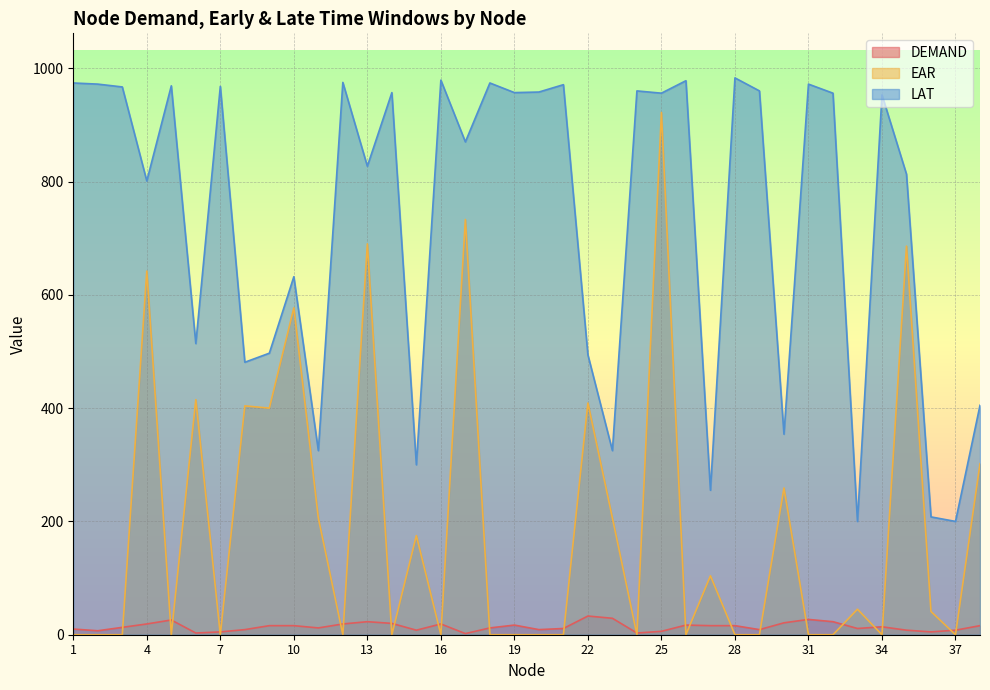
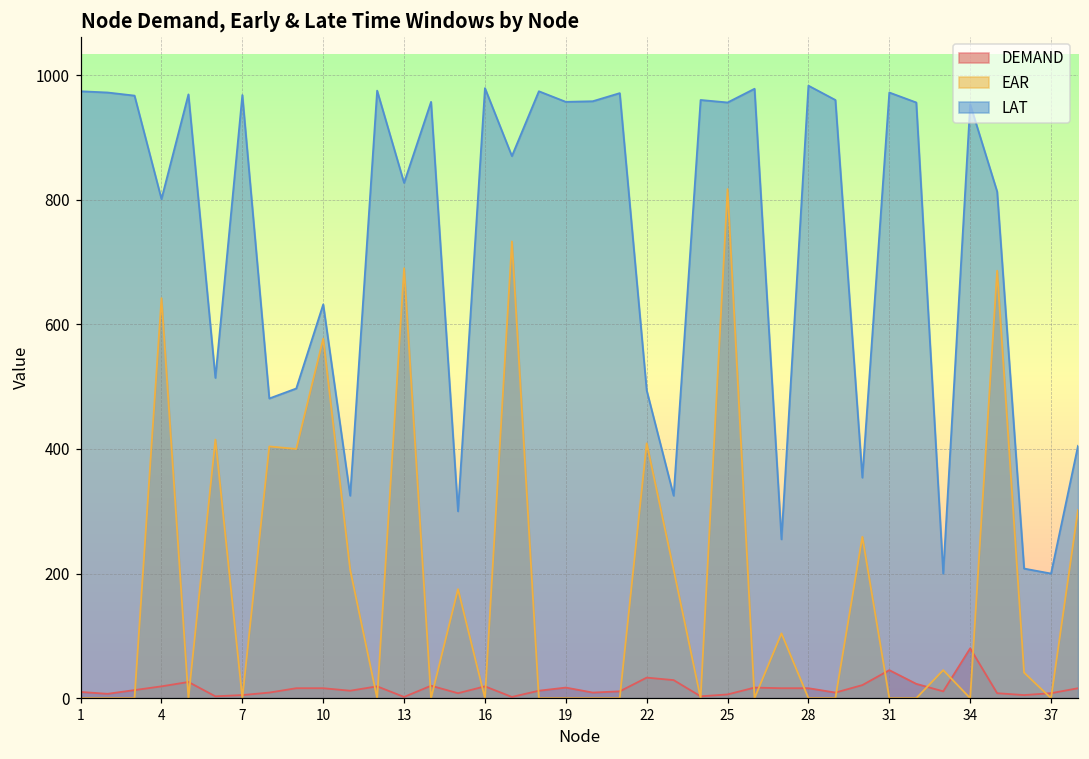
  {
    "DEMAND": {
      "1": 10,
      "4": 20,
      "7": 10,
      "10": 20,
-     "13": 20,
+     "13": 0,
      "16": 20,
      "19": 20,
      "22": 30,
      "25": 10,
      "28": 20,
-     "31": 30,
-     "34": 10,
+     "31": 50,
+     "34": 80,
      "37": 10
    },
    "EAR": {
      "1": 0,
      "4": 640,
      "7": 0,
      "10": 580,
      "13": 690,
      "16": 0,
      "19": 0,
      "22": 410,
-     "25": 920,
+     "25": 820,
      "28": 0,
      "31": 0,
      "34": 0,
      "37": 0
    },
    "LAT": {
      "1": 970,
      "4": 800,
      "7": 970,
      "10": 630,
      "13": 830,
      "16": 980,
      "19": 960,
      "22": 490,
      "25": 960,
      "28": 980,
      "31": 970,
      "37": 200
    }
  }
